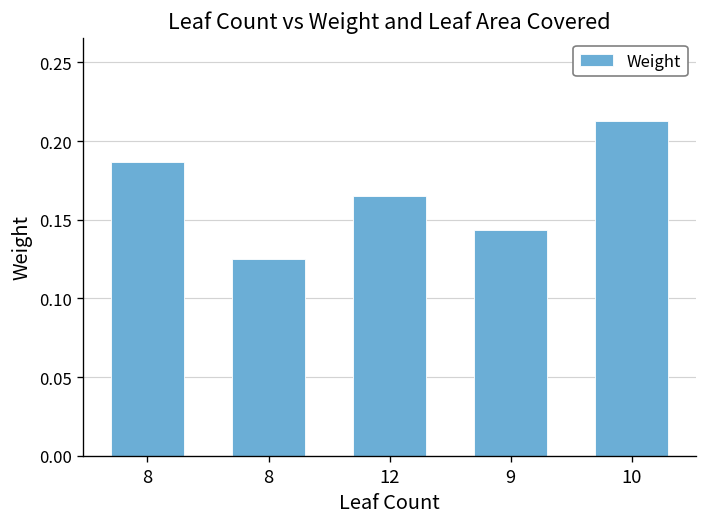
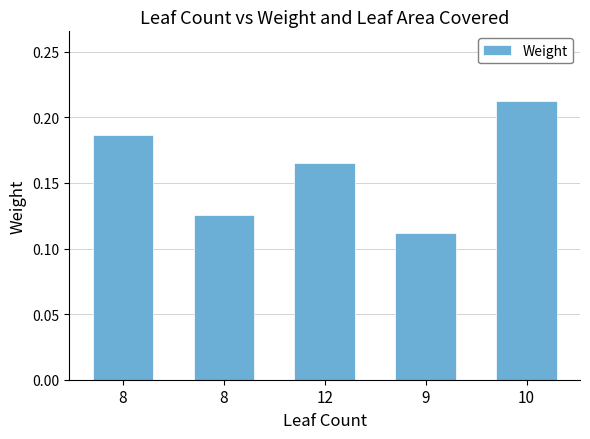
  {
    "12": 0.165,
-   "9": 0.143,
+   "9": 0.112,
    "10": 0.213
  }
